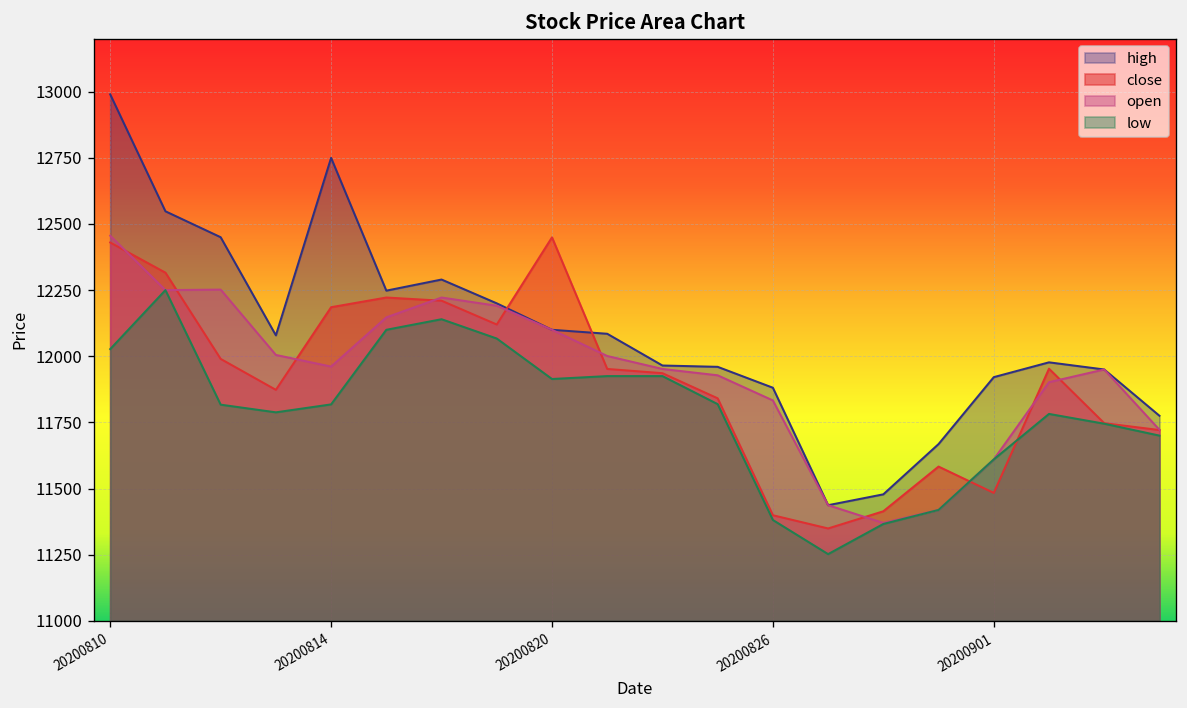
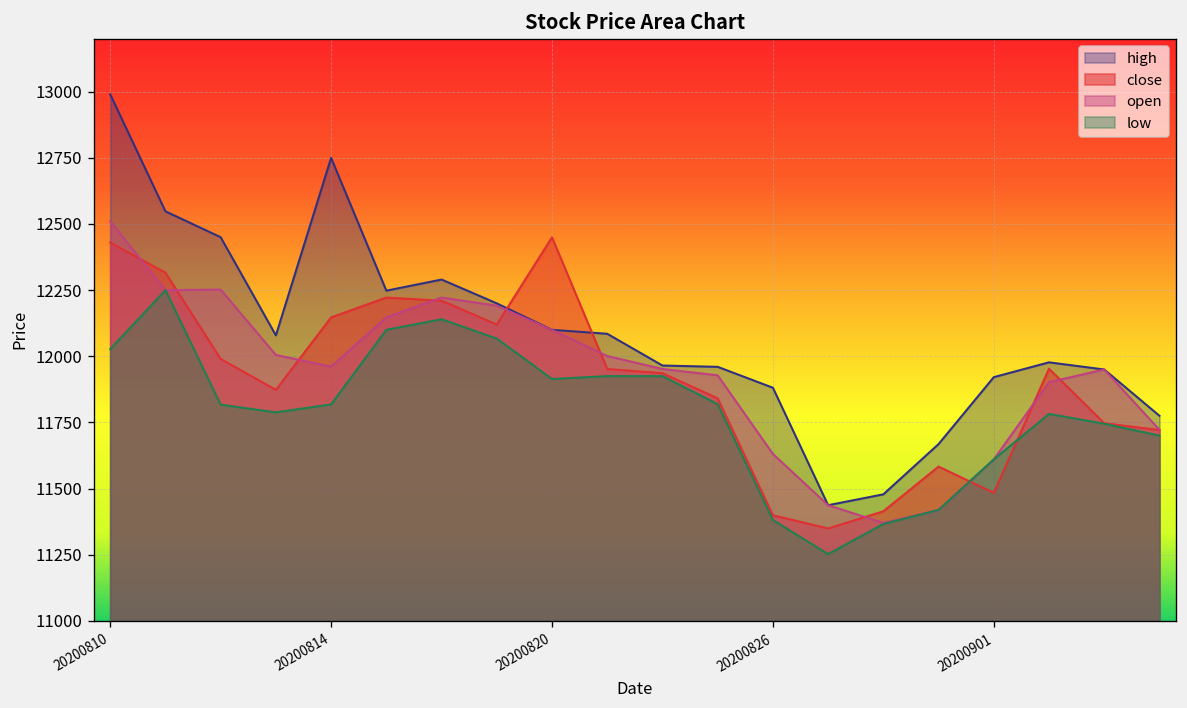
  {
    "close": {
      "20200810": 12430,
-     "20200814": 12190,
+     "20200814": 12150,
      "20200820": 12450,
      "20200826": 11400,
      "20200901": 11480
    },
    "open": {
-     "20200810": 12460,
+     "20200810": 12510,
      "20200814": 11960,
-     "20200826": 11830
+     "20200826": 11630
    }
  }
